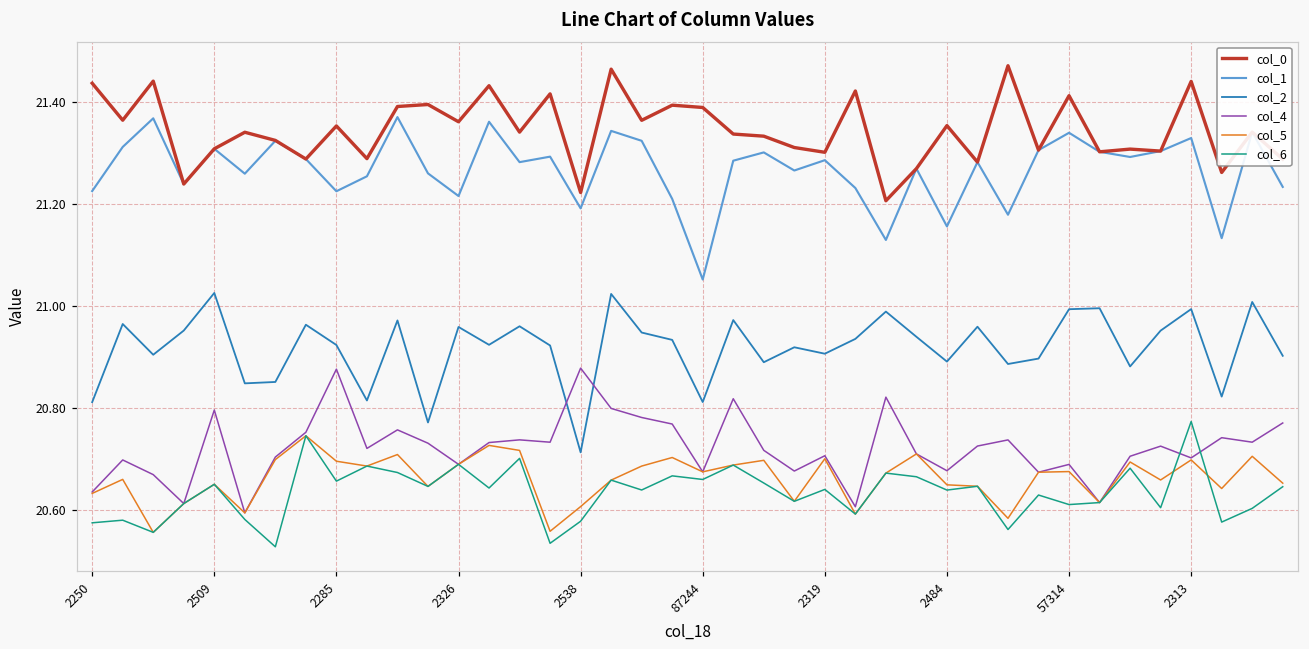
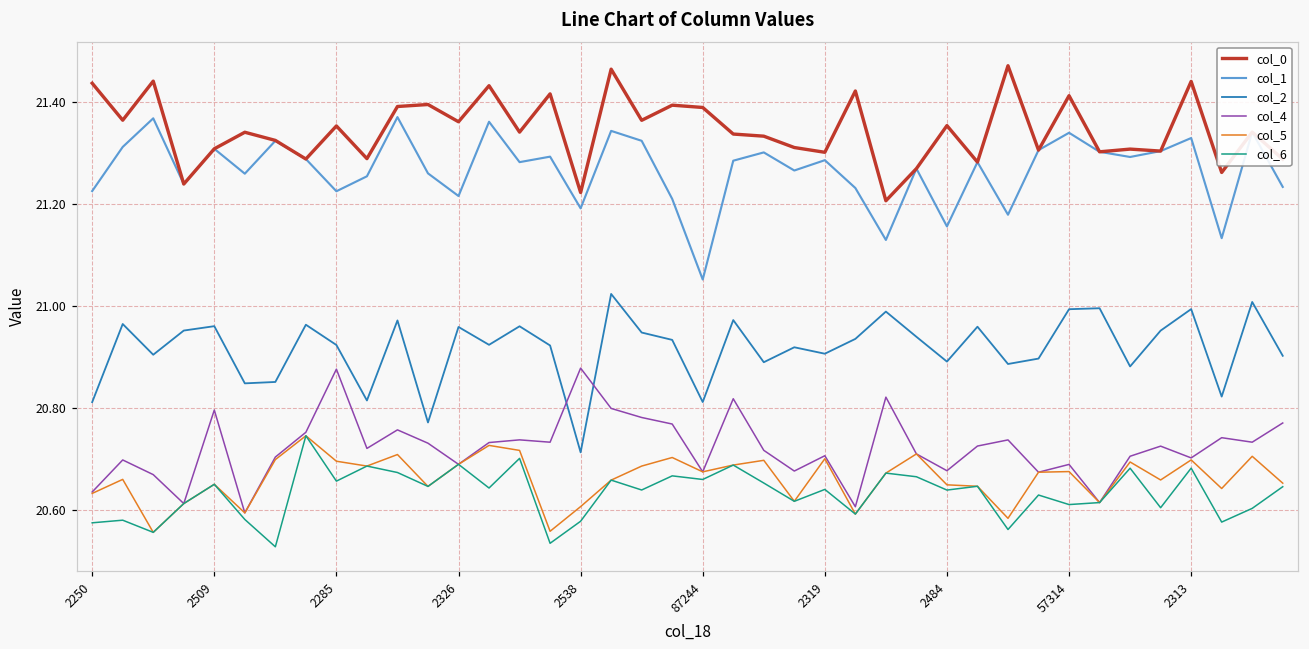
  {
    "col_0": {
      "2250": 21.44,
      "2285": 21.35,
      "2326": 21.36,
      "2538": 21.22,
      "87244": 21.39,
      "2319": 21.30,
      "2484": 21.35,
      "57314": 21.41,
      "2313": 21.44
    },
    "col_1": {
      "2250": 21.22,
      "2285": 21.22,
      "2326": 21.21,
      "2538": 21.19,
      "87244": 21.05,
      "2319": 21.29,
      "2484": 21.16,
      "57314": 21.34,
      "2313": 21.33
    },
    "col_2": {
      "2250": 20.81,
-     "2509": 21.03,
+     "2509": 20.96,
      "2285": 20.92,
      "2326": 20.96,
      "2538": 20.71,
      "87244": 20.81,
      "2319": 20.91,
      "2484": 20.89,
      "57314": 20.99,
      "2313": 20.99
    },
    "col_4": {
      "2509": 20.80,
      "2285": 20.88,
      "2538": 20.88,
      "2319": 20.71,
      "2484": 20.68,
      "57314": 20.69
    },
    "col_5": {
      "2285": 20.70,
      "2538": 20.61,
      "2319": 20.70,
      "2484": 20.65,
      "57314": 20.68
    },
    "col_6": {
      "2250": 20.57,
      "2285": 20.66,
      "2538": 20.58,
      "87244": 20.66,
      "2319": 20.64,
      "2484": 20.64,
      "57314": 20.61,
-     "2313": 20.77
+     "2313": 20.68
    }
  }
